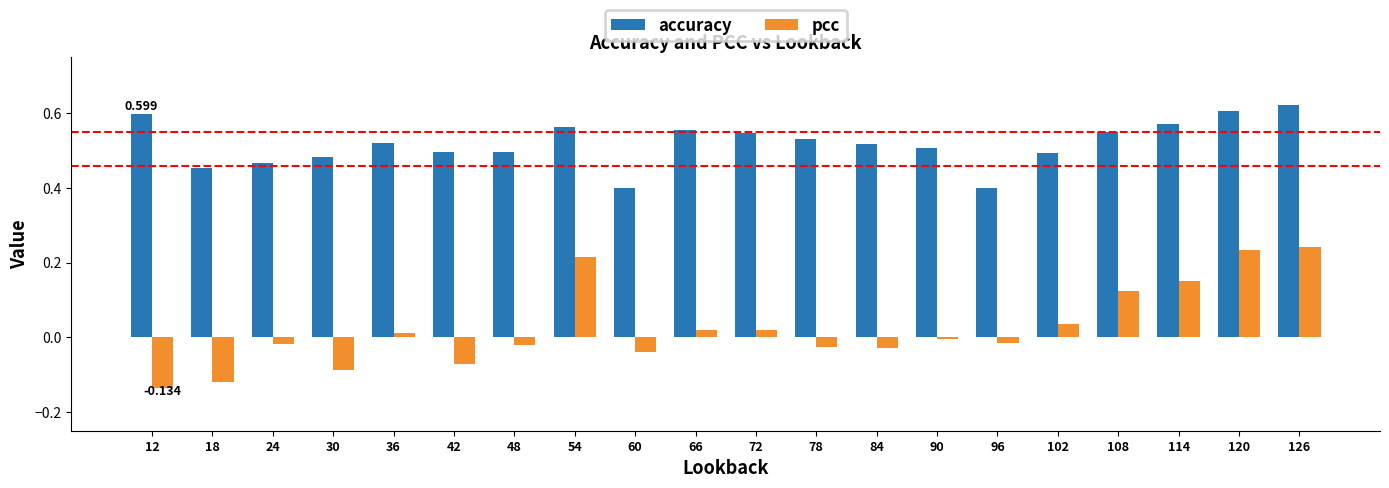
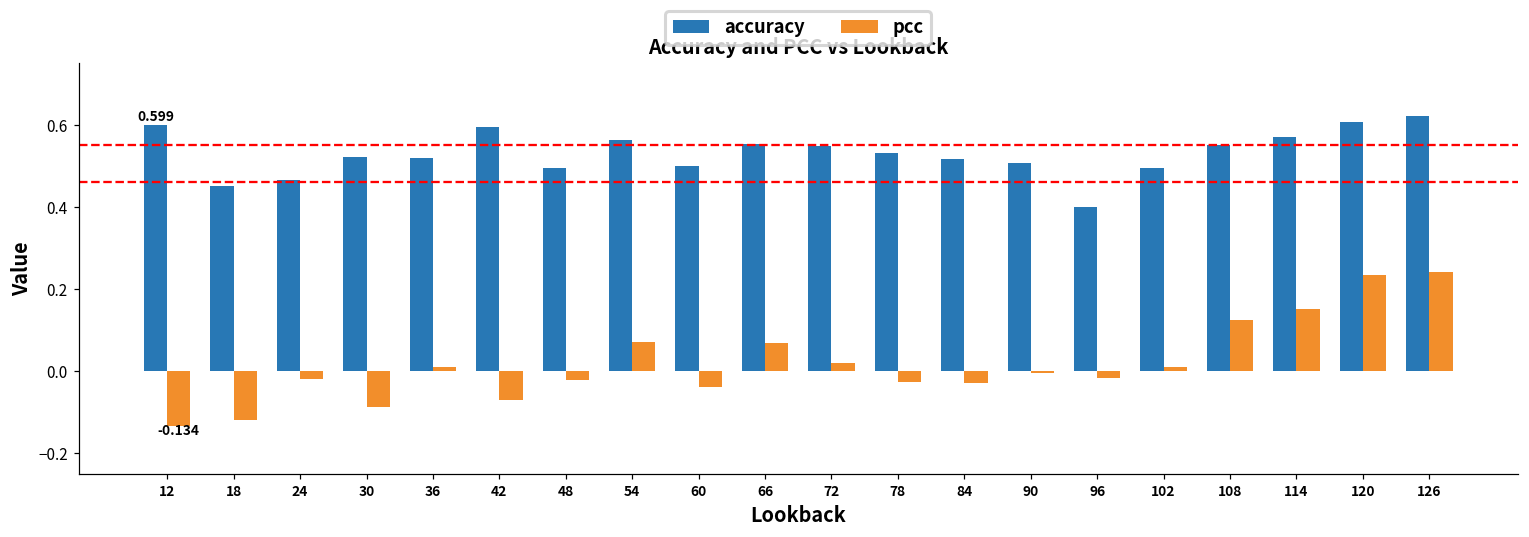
  {
    "accuracy": {
      "18": 0.45,
      "24": 0.47,
-     "30": 0.48,
+     "30": 0.52,
      "36": 0.52,
-     "42": 0.50,
+     "42": 0.59,
      "48": 0.50,
      "54": 0.56,
-     "60": 0.4,
+     "60": 0.5,
      "66": 0.55,
      "72": 0.55,
      "78": 0.53,
      "84": 0.52,
      "90": 0.51,
      "96": 0.40,
      "102": 0.50,
      "108": 0.55,
      "114": 0.57,
      "120": 0.61,
      "126": 0.62
    },
    "pcc": {
      "18": -0.12,
      "24": -0.02,
      "30": -0.09,
      "36": 0.01,
      "42": -0.07,
      "48": -0.02,
-     "54": 0.22,
+     "54": 0.07,
      "60": -0.04,
-     "66": 0.02,
+     "66": 0.07,
      "72": 0.02,
      "78": -0.03,
      "84": -0.03,
      "96": -0.02,
-     "102": 0.03,
+     "102": 0.01,
      "108": 0.12,
      "114": 0.15,
      "120": 0.23,
      "126": 0.24
    }
  }
